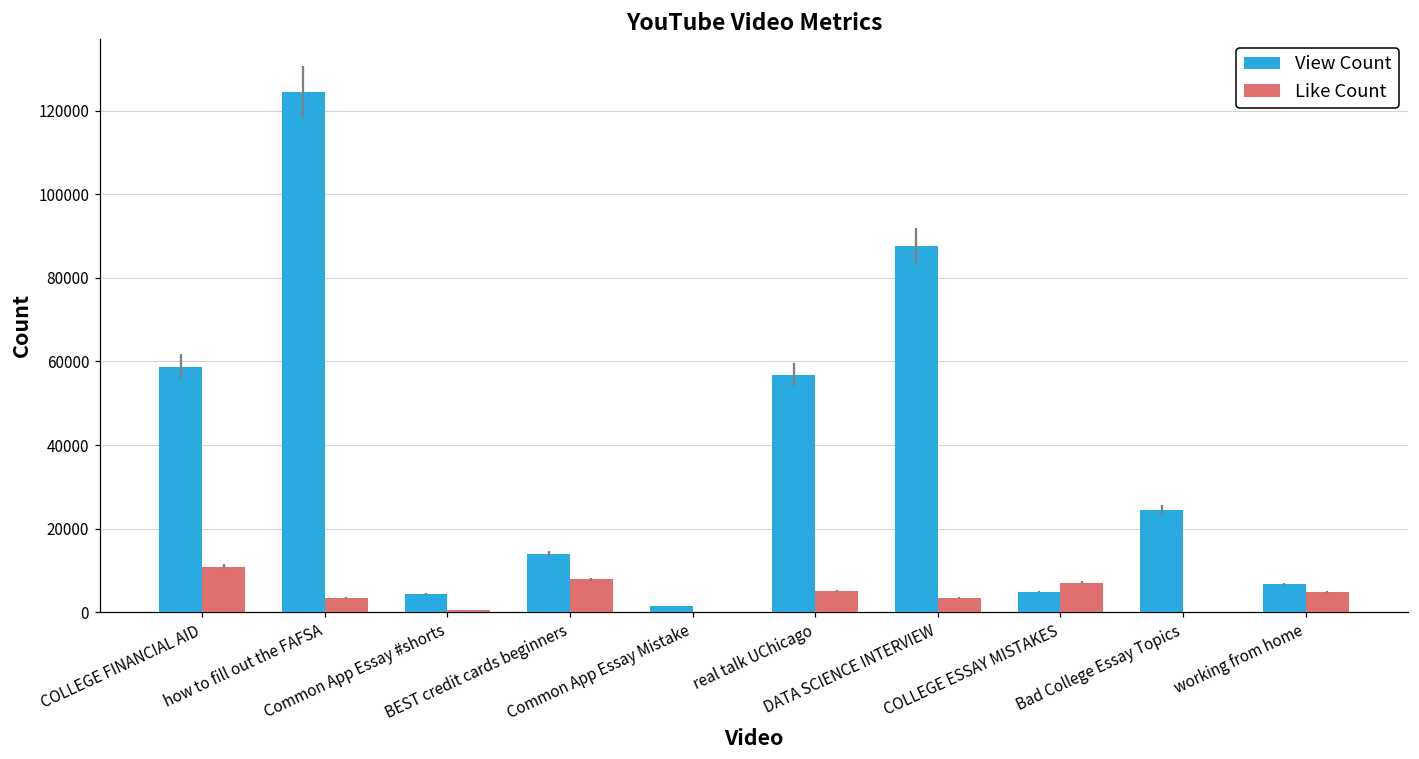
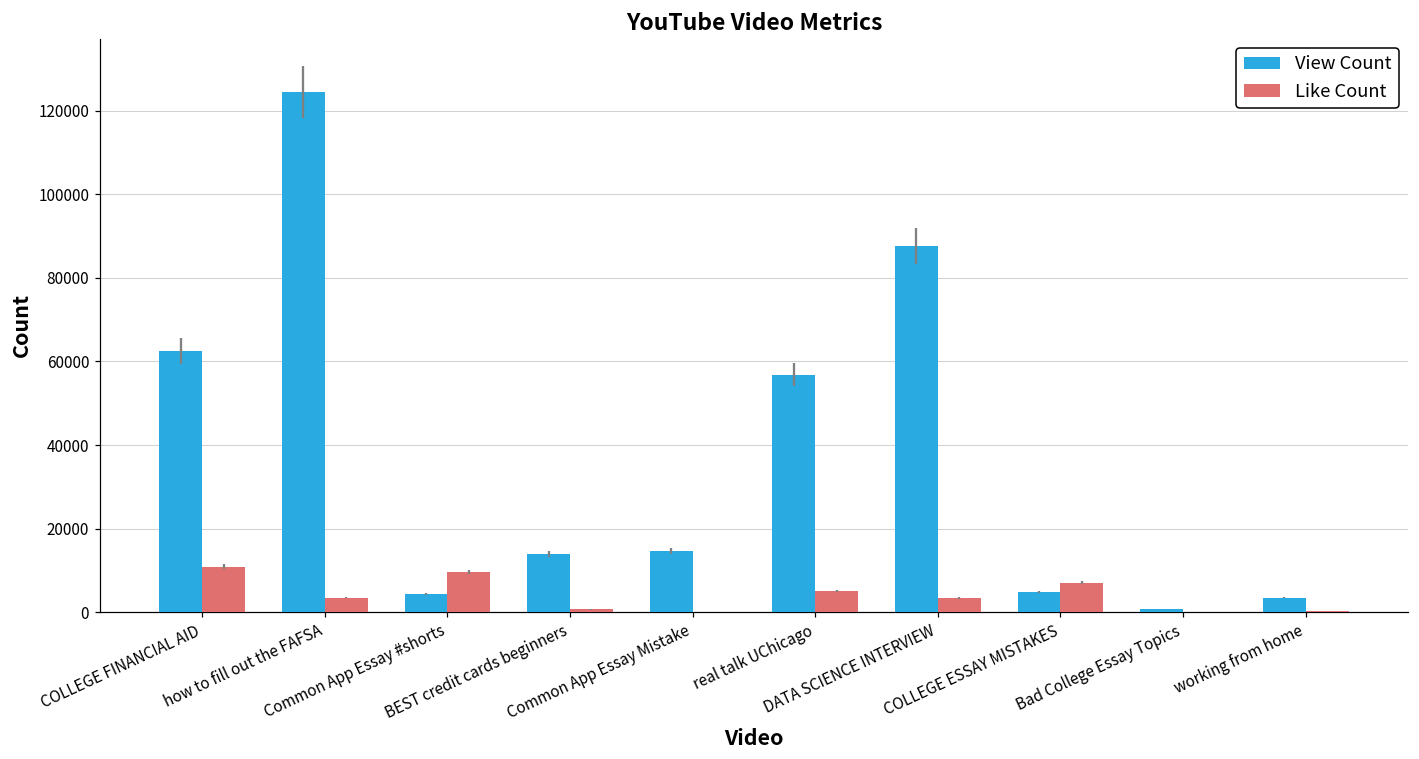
  {
    "View Count": {
-     "COLLEGE FINANCIAL AID": 59000,
+     "COLLEGE FINANCIAL AID": 62000,
      "how to fill out the FAFSA": 125000,
      "Common App Essay #shorts": 4000,
      "BEST credit cards beginners": 14000,
-     "Common App Essay Mistake": 1000,
+     "Common App Essay Mistake": 15000,
      "real talk UChicago": 57000,
      "DATA SCIENCE INTERVIEW": 88000,
      "COLLEGE ESSAY MISTAKES": 5000,
-     "Bad College Essay Topics": 24000,
-     "working from home": 7000
+     "Bad College Essay Topics": 1000,
+     "working from home": 3000
    },
    "Like Count": {
      "COLLEGE FINANCIAL AID": 11000,
      "how to fill out the FAFSA": 3000,
-     "Common App Essay #shorts": 0,
-     "BEST credit cards beginners": 8000,
+     "Common App Essay #shorts": 10000,
+     "BEST credit cards beginners": 1000,
      "real talk UChicago": 5000,
      "DATA SCIENCE INTERVIEW": 3000,
      "COLLEGE ESSAY MISTAKES": 7000,
-     "working from home": 5000
+     "working from home": 0
    }
  }
